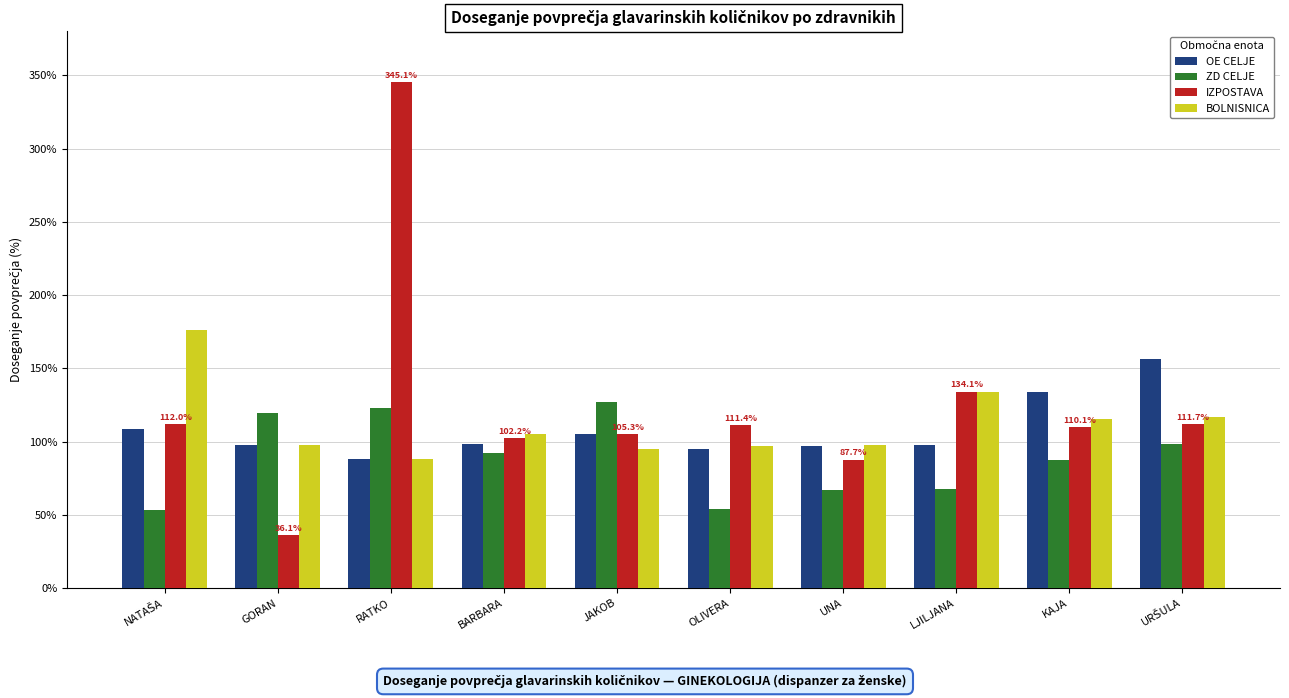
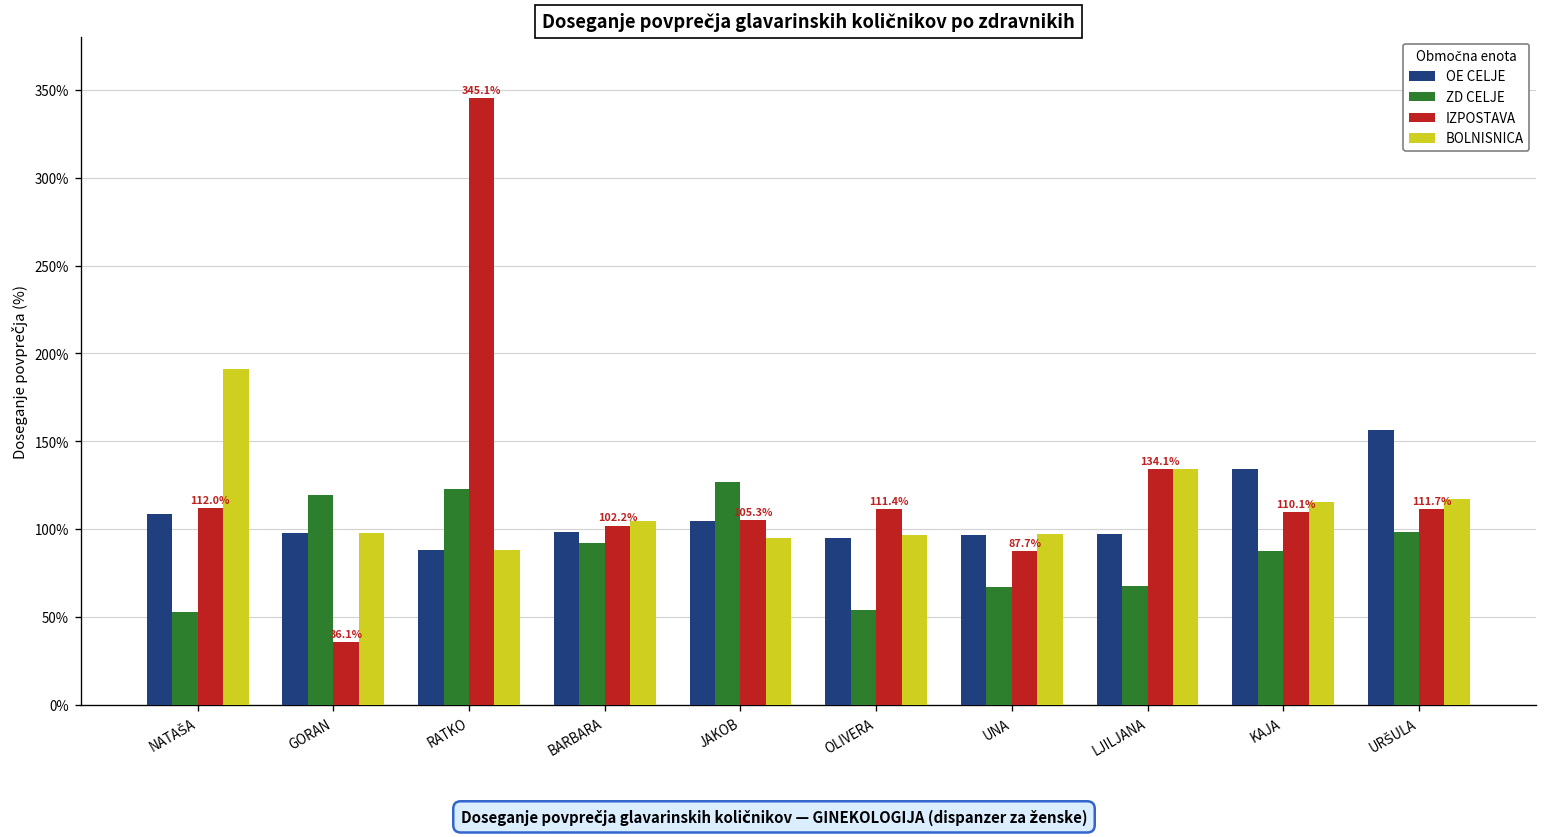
  {
    "OE CELJE": {
      "NATAŠA": "109%",
      "GORAN": "98%",
      "RATKO": "88%",
      "BARBARA": "99%",
      "JAKOB": "105%",
      "OLIVERA": "95%",
      "UNA": "97%",
      "LJILJANA": "97%",
      "KAJA": "134%",
      "URŠULA": "156%"
    },
    "ZD CELJE": {
      "NATAŠA": "53%",
      "GORAN": "120%",
      "RATKO": "123%",
      "BARBARA": "92%",
      "JAKOB": "127%",
      "OLIVERA": "54%",
      "UNA": "67%",
      "LJILJANA": "68%",
      "KAJA": "88%",
      "URŠULA": "98%"
    },
    "IZPOSTAVA": {
      "NATAŠA": "112.0%",
      "GORAN": "36.1%",
      "RATKO": "345.1%",
      "BARBARA": "102.2%",
      "JAKOB": "105.3%",
      "OLIVERA": "111.4%",
      "UNA": "87.7%",
      "LJILJANA": "134.1%",
      "KAJA": "110.1%",
      "URŠULA": "111.7%"
    },
    "BOLNISNICA": {
-     "NATAŠA": "176%",
+     "NATAŠA": "191%",
      "GORAN": "98%",
      "RATKO": "88%",
      "BARBARA": "105%",
      "JAKOB": "95%",
      "OLIVERA": "97%",
      "UNA": "97%",
      "KAJA": "115%",
      "URŠULA": "117%"
    }
  }
